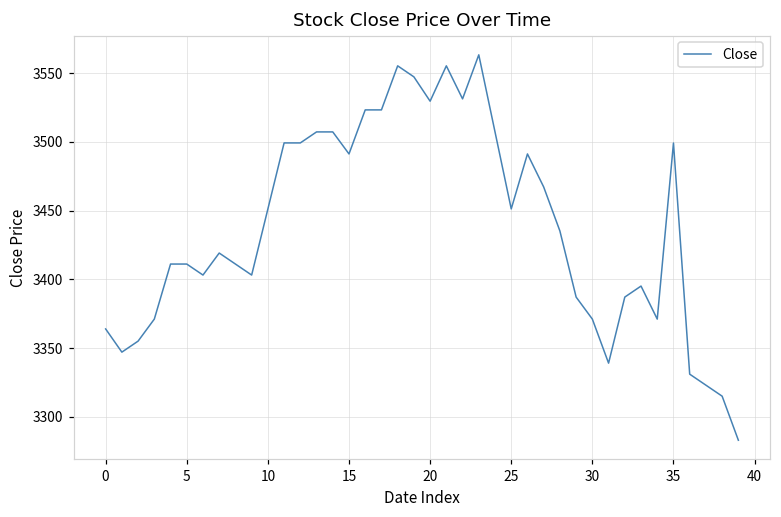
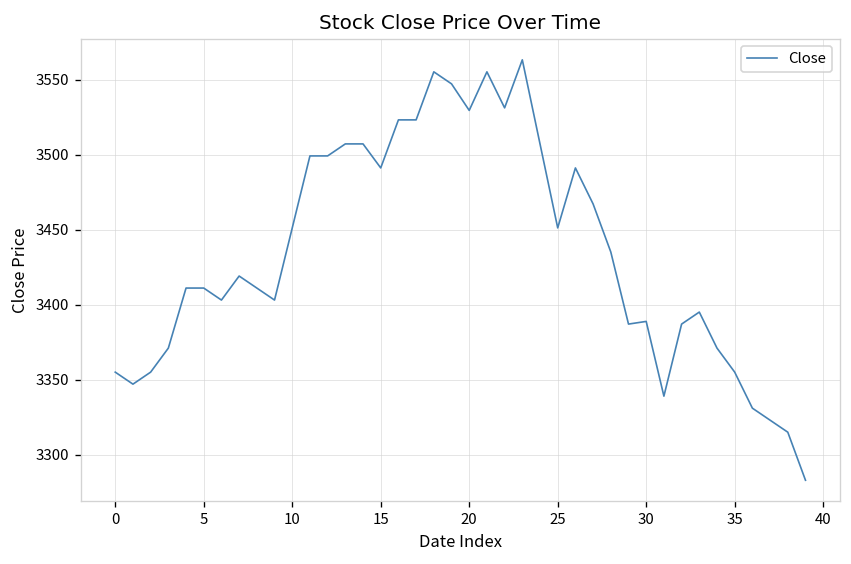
  {
-   "0": 3364,
+   "0": 3355,
    "5": 3411,
    "10": 3451,
    "15": 3491,
    "20": 3530,
    "25": 3451,
-   "30": 3371,
-   "35": 3499
+   "30": 3389,
+   "35": 3355
  }
